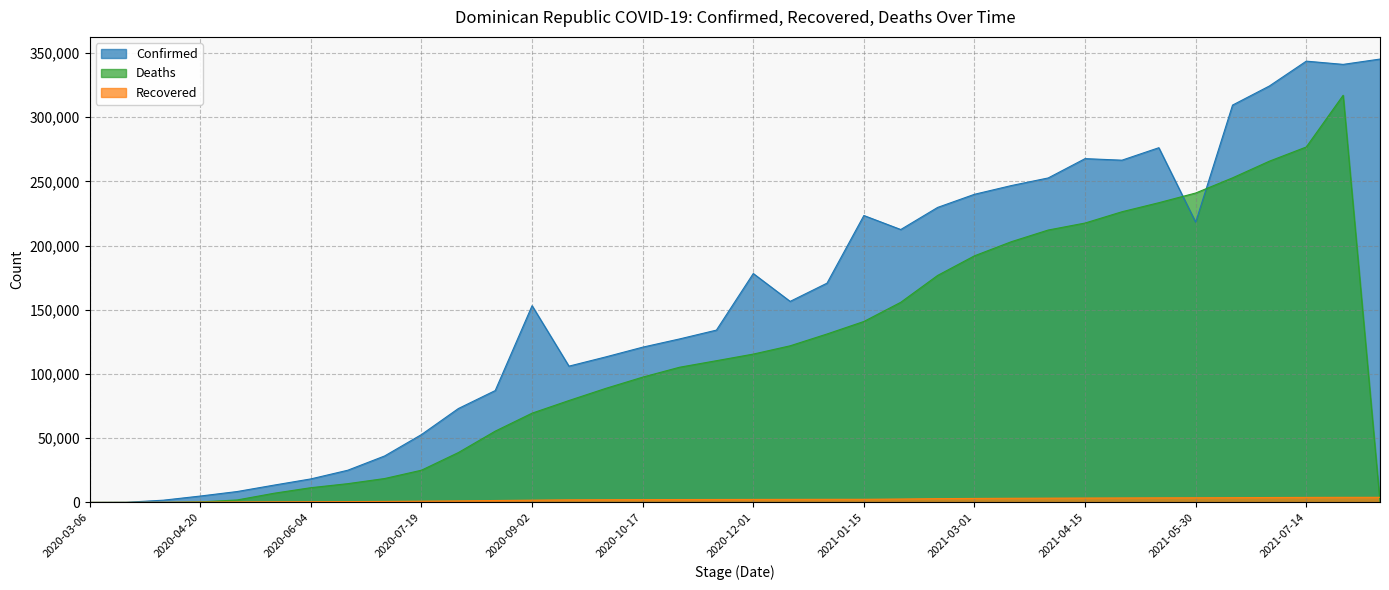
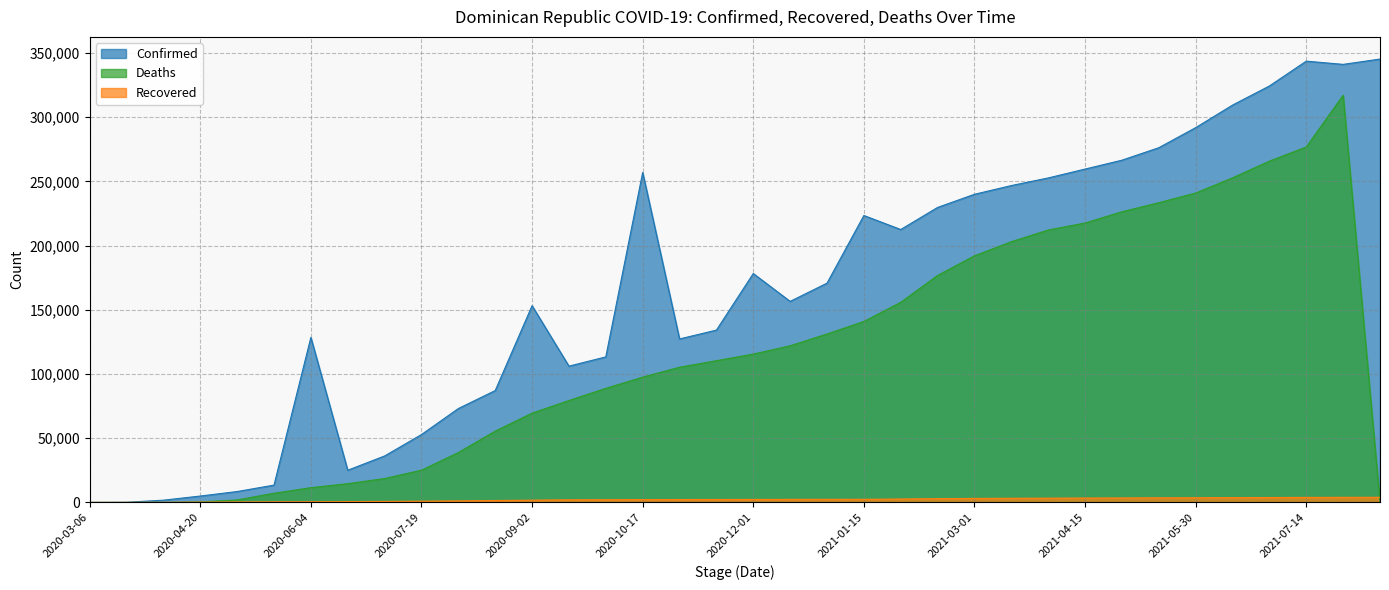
  {
    "Confirmed": {
      "2020-04-20": "5,000",
-     "2020-06-04": "18,000",
+     "2020-06-04": "129,000",
      "2020-07-19": "53,000",
      "2020-09-02": "153,000",
-     "2020-10-17": "121,000",
+     "2020-10-17": "257,000",
      "2020-12-01": "178,000",
      "2021-01-15": "223,000",
      "2021-03-01": "240,000",
-     "2021-04-15": "268,000",
-     "2021-05-30": "218,000",
+     "2021-04-15": "260,000",
+     "2021-05-30": "292,000",
      "2021-07-14": "344,000"
    }
  }
